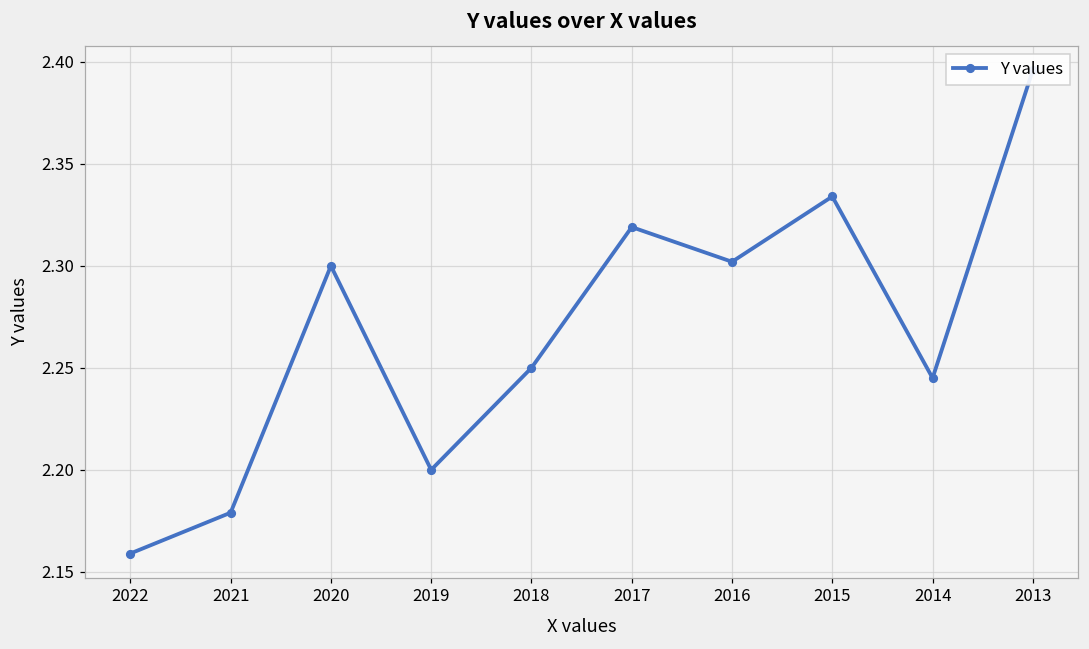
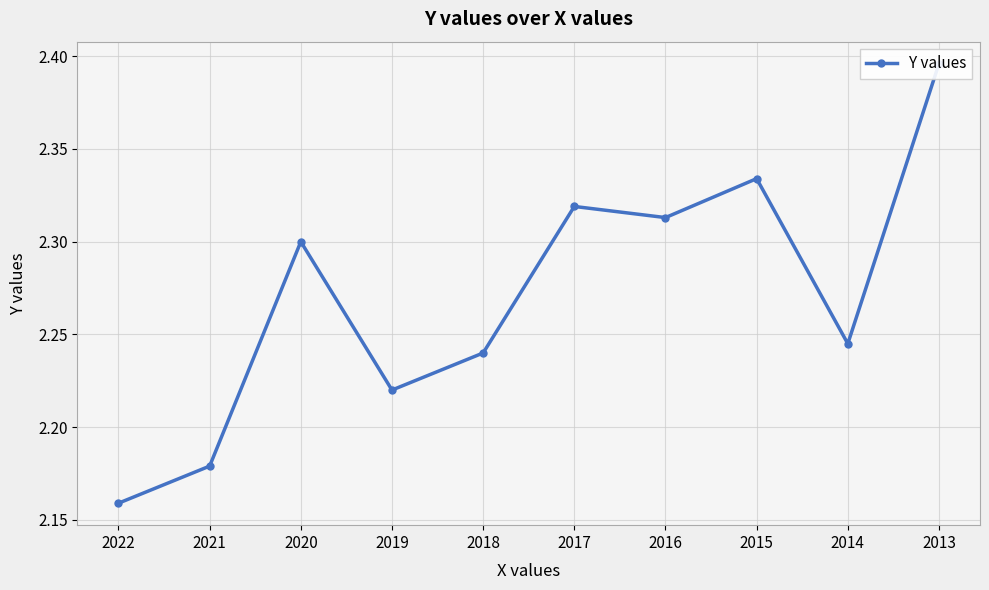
  {
    "2022": 2.159,
    "2021": 2.179,
    "2020": 2.300,
-   "2019": 2.20,
-   "2018": 2.25,
+   "2019": 2.22,
+   "2018": 2.24,
    "2017": 2.319,
-   "2016": 2.302,
+   "2016": 2.313,
    "2015": 2.334,
    "2014": 2.245
  }
